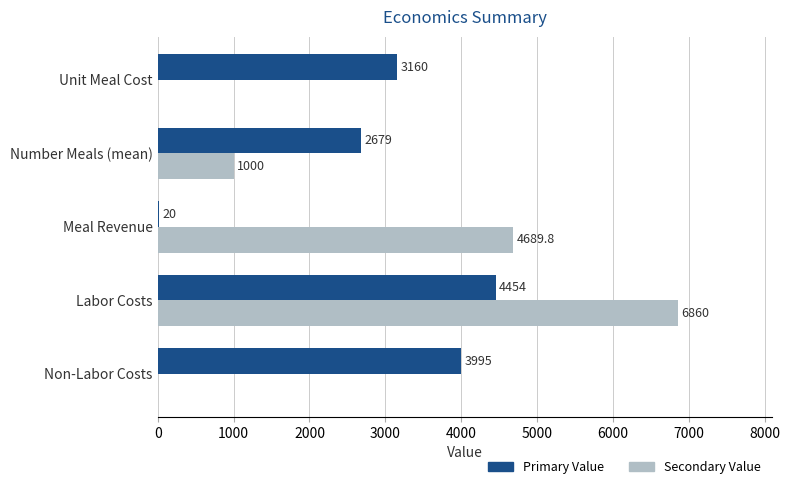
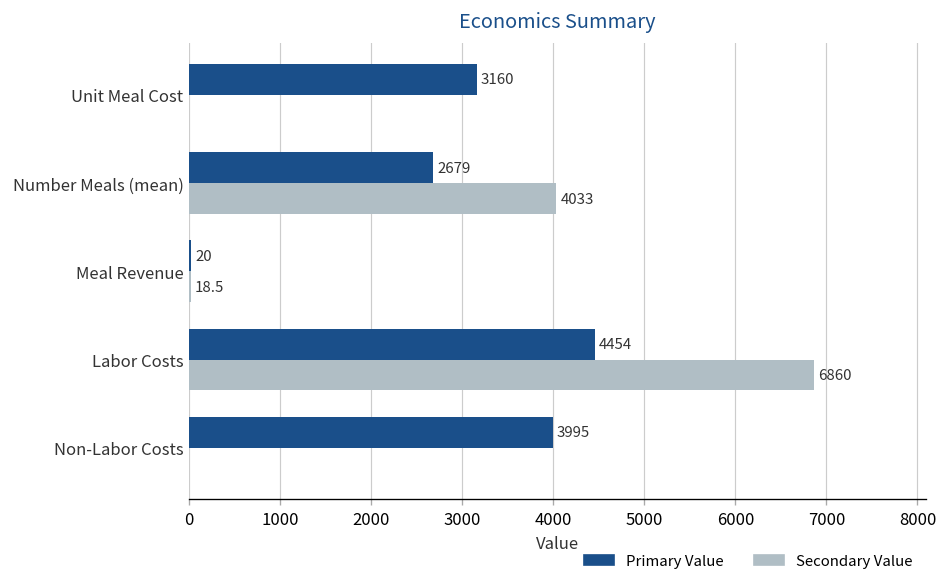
  {
    "Primary Value": {
      "Unit Meal Cost": 3160,
      "Number Meals (mean)": 2679,
      "Meal Revenue": 20,
      "Labor Costs": 4454,
      "Non-Labor Costs": 3995
    },
    "Secondary Value": {
-     "Number Meals (mean)": 1000,
-     "Meal Revenue": 4689.8,
+     "Number Meals (mean)": 4033,
+     "Meal Revenue": 18.5,
      "Labor Costs": 6860
    }
  }
